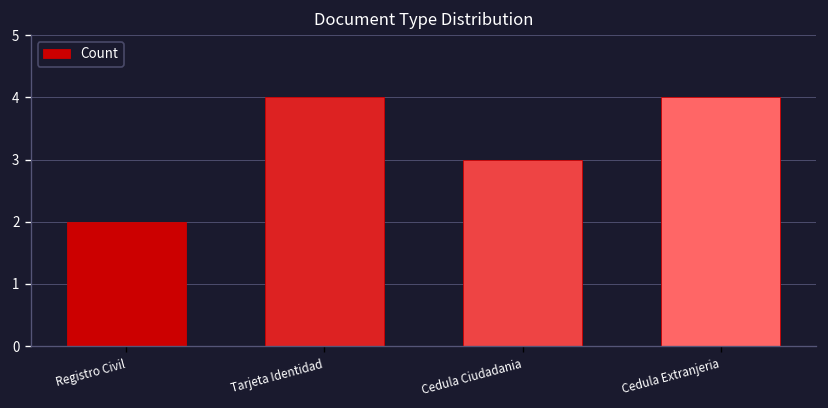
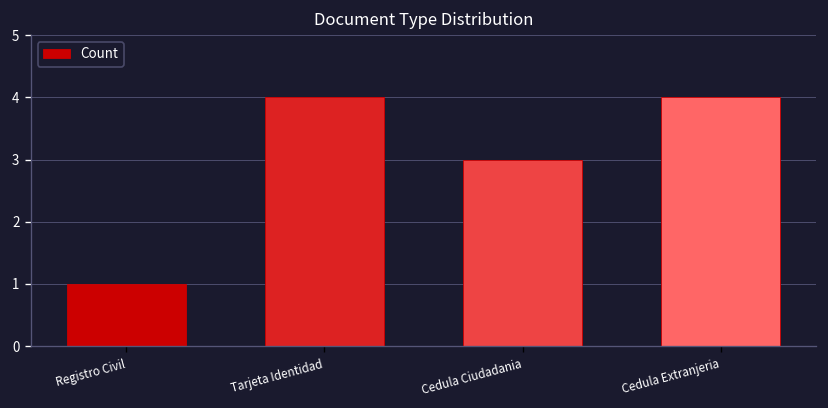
  {
-   "Registro Civil": 2,
+   "Registro Civil": 1,
    "Tarjeta Identidad": 4,
    "Cedula Ciudadania": 3,
    "Cedula Extranjeria": 4
  }
